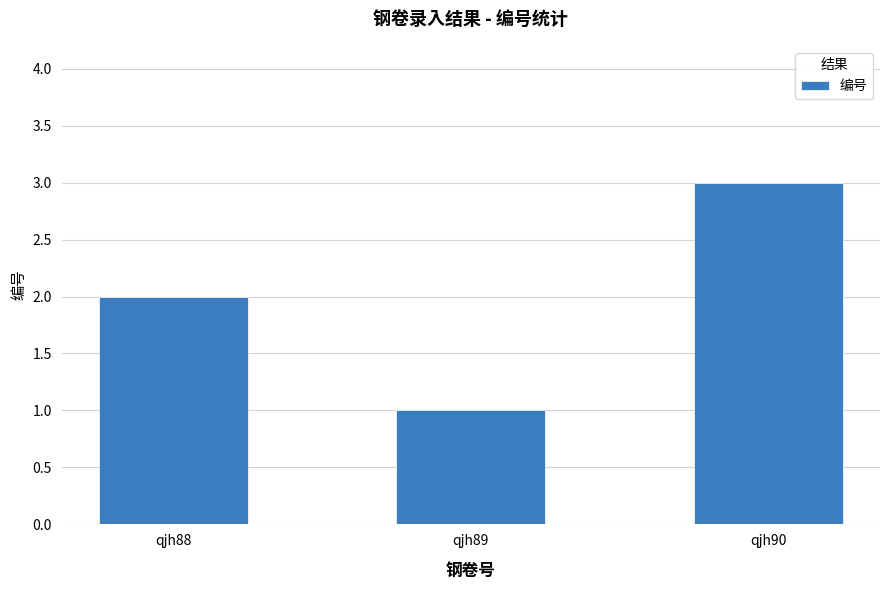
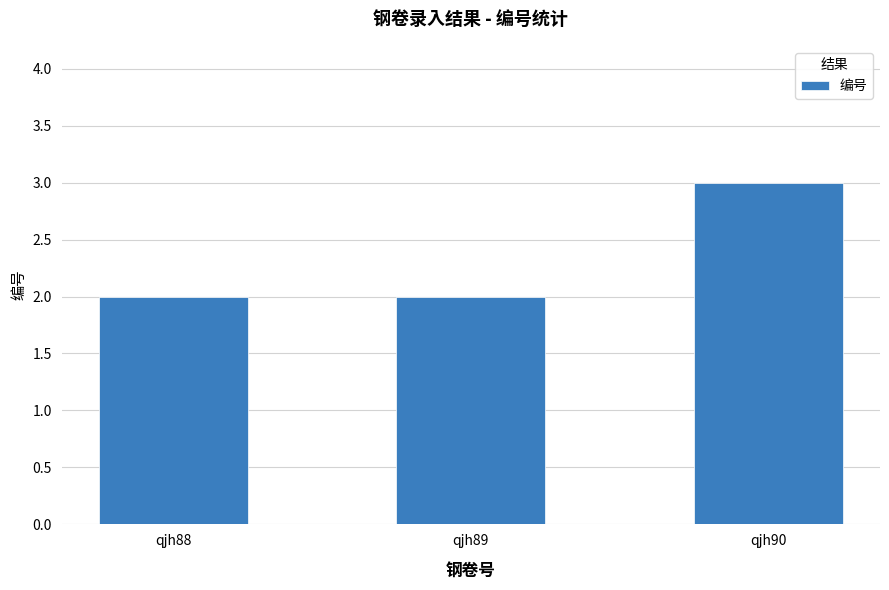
  {
    "qjh88": 2,
-   "qjh89": 1,
+   "qjh89": 2,
    "qjh90": 3
  }
